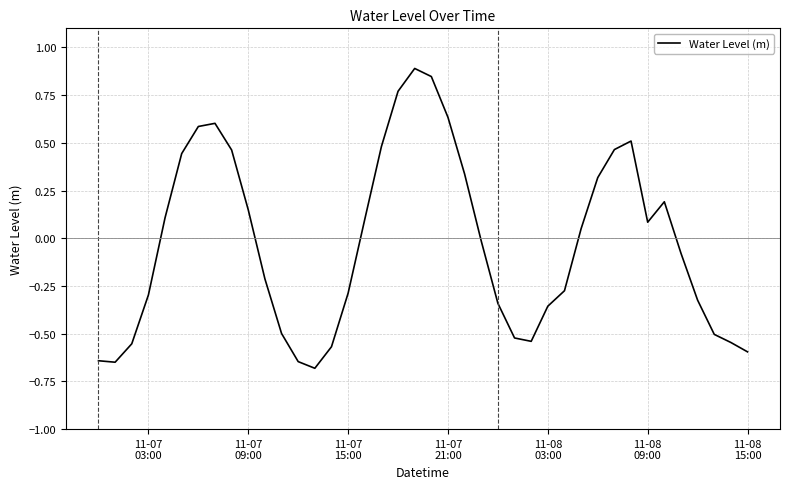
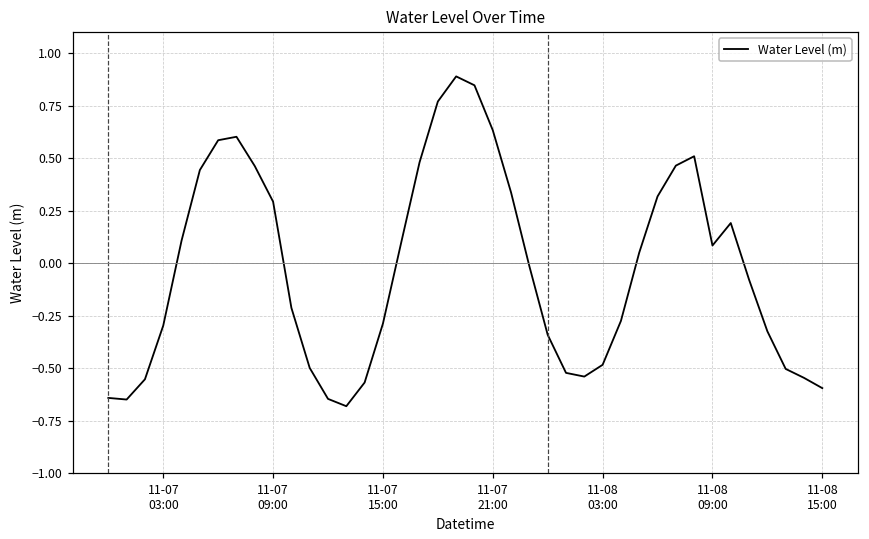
  {
    "11-07 03:00": -0.30,
-   "11-07 09:00": 0.15,
+   "11-07 09:00": 0.29,
    "11-07 15:00": -0.29,
    "11-07 21:00": 0.63,
-   "11-08 03:00": -0.36,
+   "11-08 03:00": -0.48,
    "11-08 09:00": 0.08,
    "11-08 15:00": -0.60
  }
